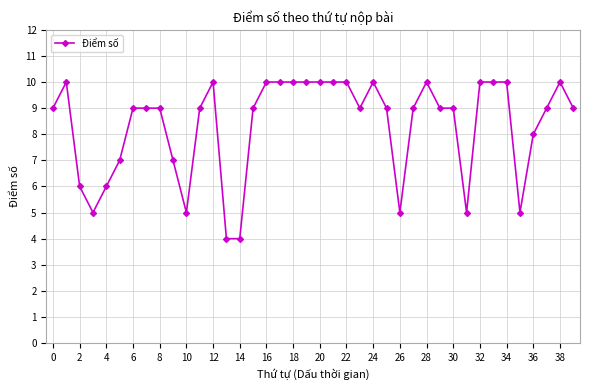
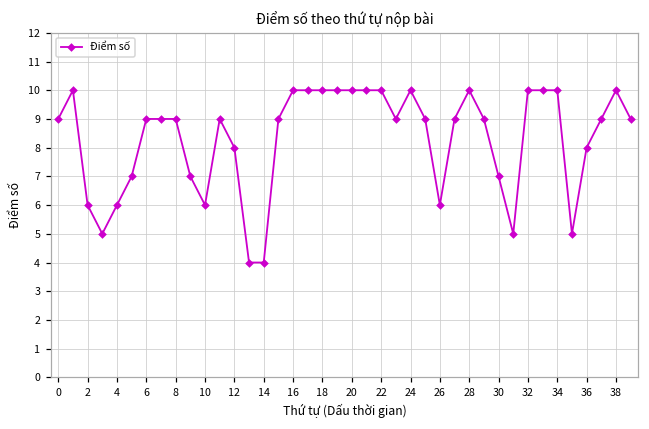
  {
    "0": 9,
    "2": 6,
    "4": 6,
    "6": 9,
    "8": 9,
-   "10": 5,
-   "12": 10,
+   "10": 6,
+   "12": 8,
    "14": 4,
    "16": 10,
    "18": 10,
    "20": 10,
    "22": 10,
    "24": 10,
-   "26": 5,
+   "26": 6,
    "28": 10,
-   "30": 9,
+   "30": 7,
    "32": 10,
    "34": 10,
    "36": 8,
    "38": 10
  }
